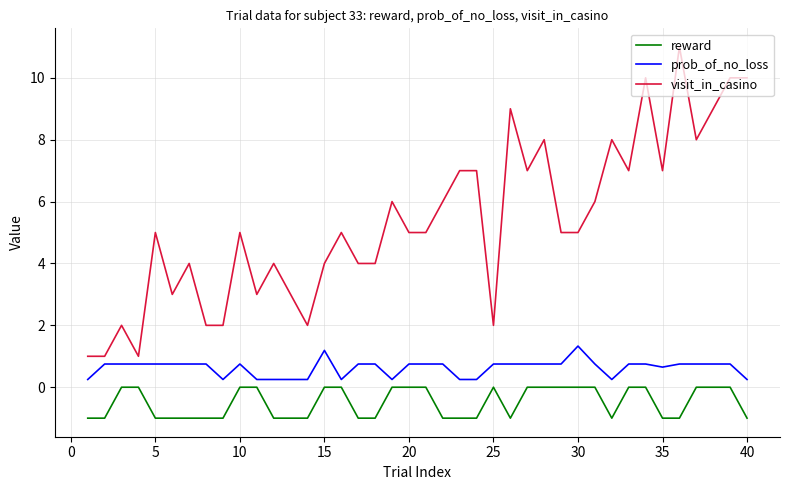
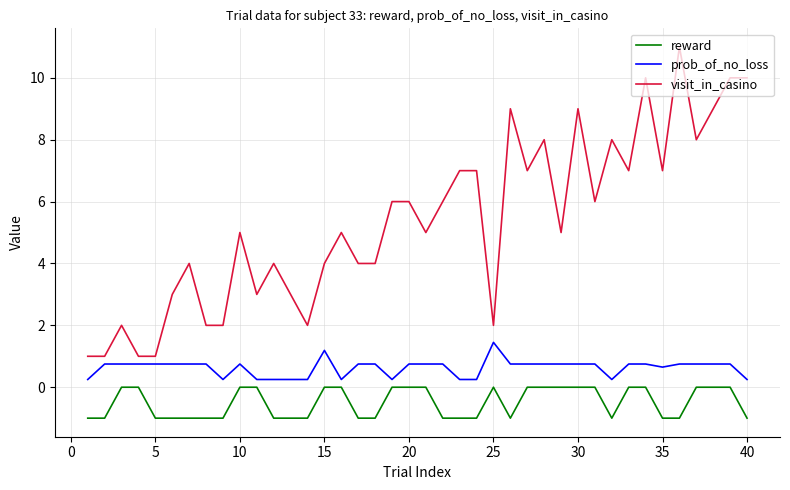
  {
    "reward": {
      "5": -1.0,
      "10": 0.0,
      "15": 0.0,
      "20": 0.0,
      "25": 0.0,
      "30": 0.0,
      "35": -1.0,
      "40": -1.0
    },
    "prob_of_no_loss": {
      "5": 0.8,
      "10": 0.8,
      "15": 1.2,
      "20": 0.8,
-     "25": 0.8,
-     "30": 1.3,
+     "25": 1.5,
+     "30": 0.8,
      "35": 0.7,
      "40": 0.3
    },
    "visit_in_casino": {
-     "5": 5,
+     "5": 1,
      "10": 5,
      "15": 4,
-     "20": 5,
+     "20": 6,
      "25": 2,
-     "30": 5,
+     "30": 9,
      "35": 7
    }
  }
